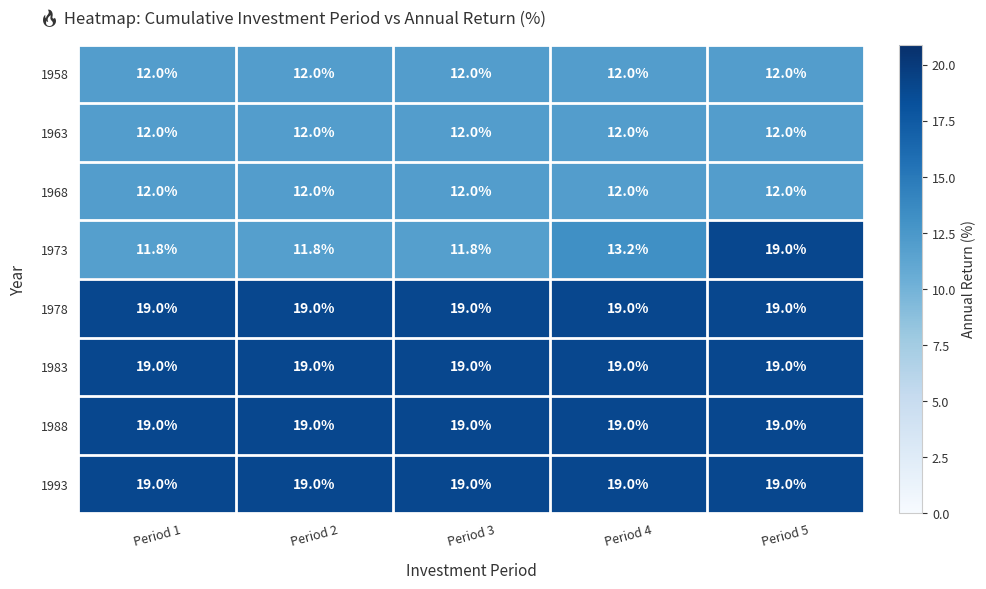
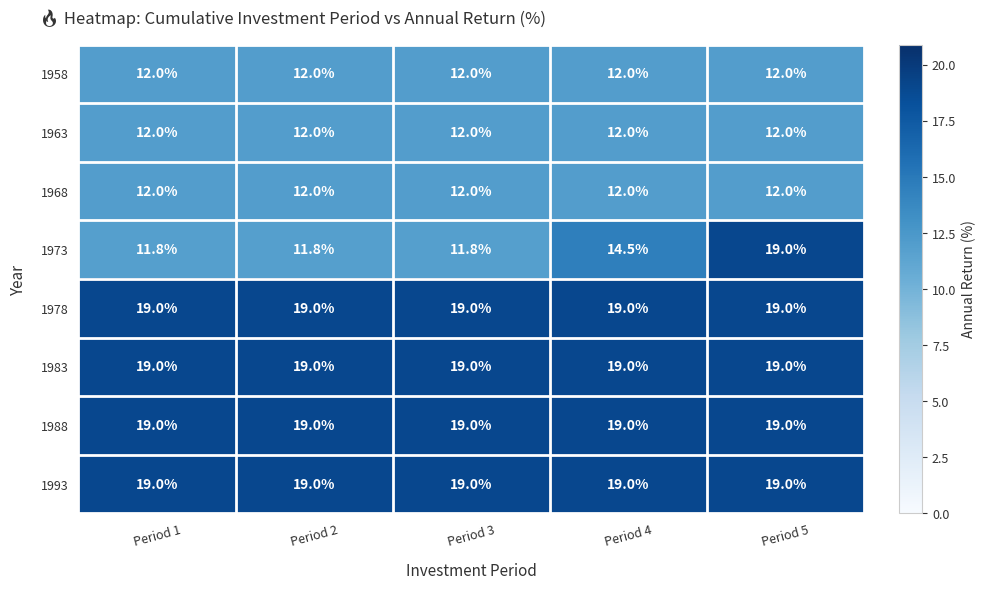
  {
    "1958": {
      "Period 1": "12.0%",
      "Period 2": "12.0%",
      "Period 3": "12.0%",
      "Period 4": "12.0%",
      "Period 5": "12.0%"
    },
    "1963": {
      "Period 1": "12.0%",
      "Period 2": "12.0%",
      "Period 3": "12.0%",
      "Period 4": "12.0%",
      "Period 5": "12.0%"
    },
    "1968": {
      "Period 1": "12.0%",
      "Period 2": "12.0%",
      "Period 3": "12.0%",
      "Period 4": "12.0%",
      "Period 5": "12.0%"
    },
    "1973": {
      "Period 1": "11.8%",
      "Period 2": "11.8%",
      "Period 3": "11.8%",
-     "Period 4": "13.2%",
+     "Period 4": "14.5%",
      "Period 5": "19.0%"
    },
    "1978": {
      "Period 1": "19.0%",
      "Period 2": "19.0%",
      "Period 3": "19.0%",
      "Period 4": "19.0%",
      "Period 5": "19.0%"
    },
    "1983": {
      "Period 1": "19.0%",
      "Period 2": "19.0%",
      "Period 3": "19.0%",
      "Period 4": "19.0%",
      "Period 5": "19.0%"
    },
    "1988": {
      "Period 1": "19.0%",
      "Period 2": "19.0%",
      "Period 3": "19.0%",
      "Period 4": "19.0%",
      "Period 5": "19.0%"
    },
    "1993": {
      "Period 1": "19.0%",
      "Period 2": "19.0%",
      "Period 3": "19.0%",
      "Period 4": "19.0%",
      "Period 5": "19.0%"
    }
  }
